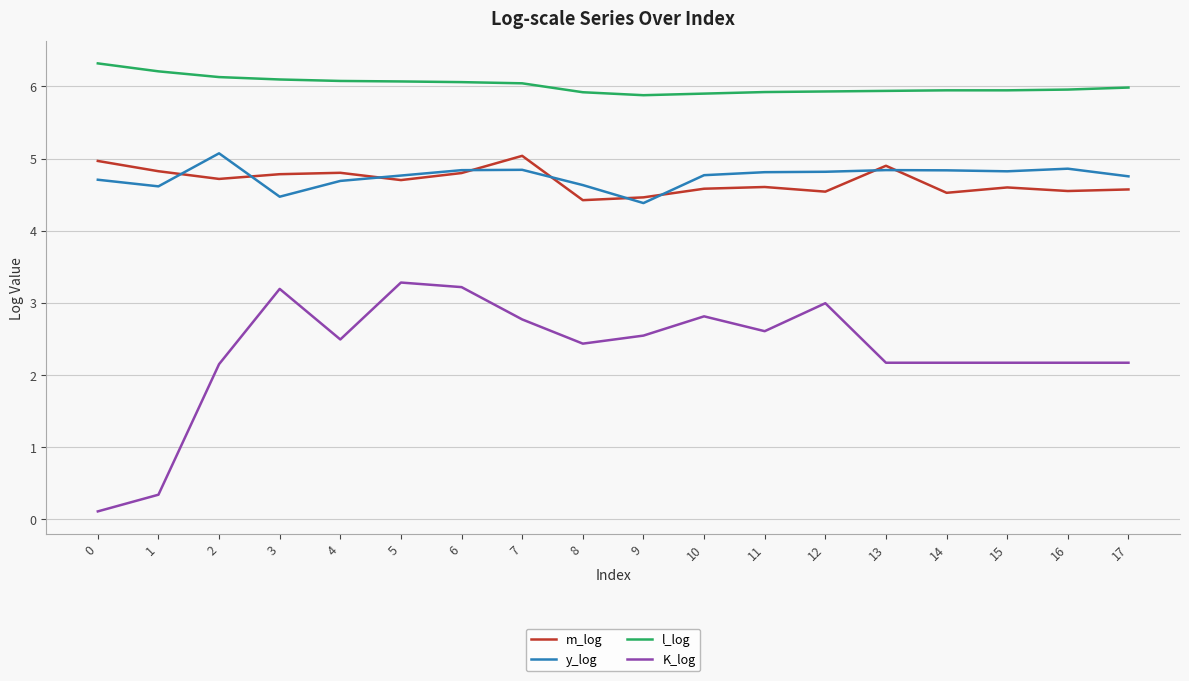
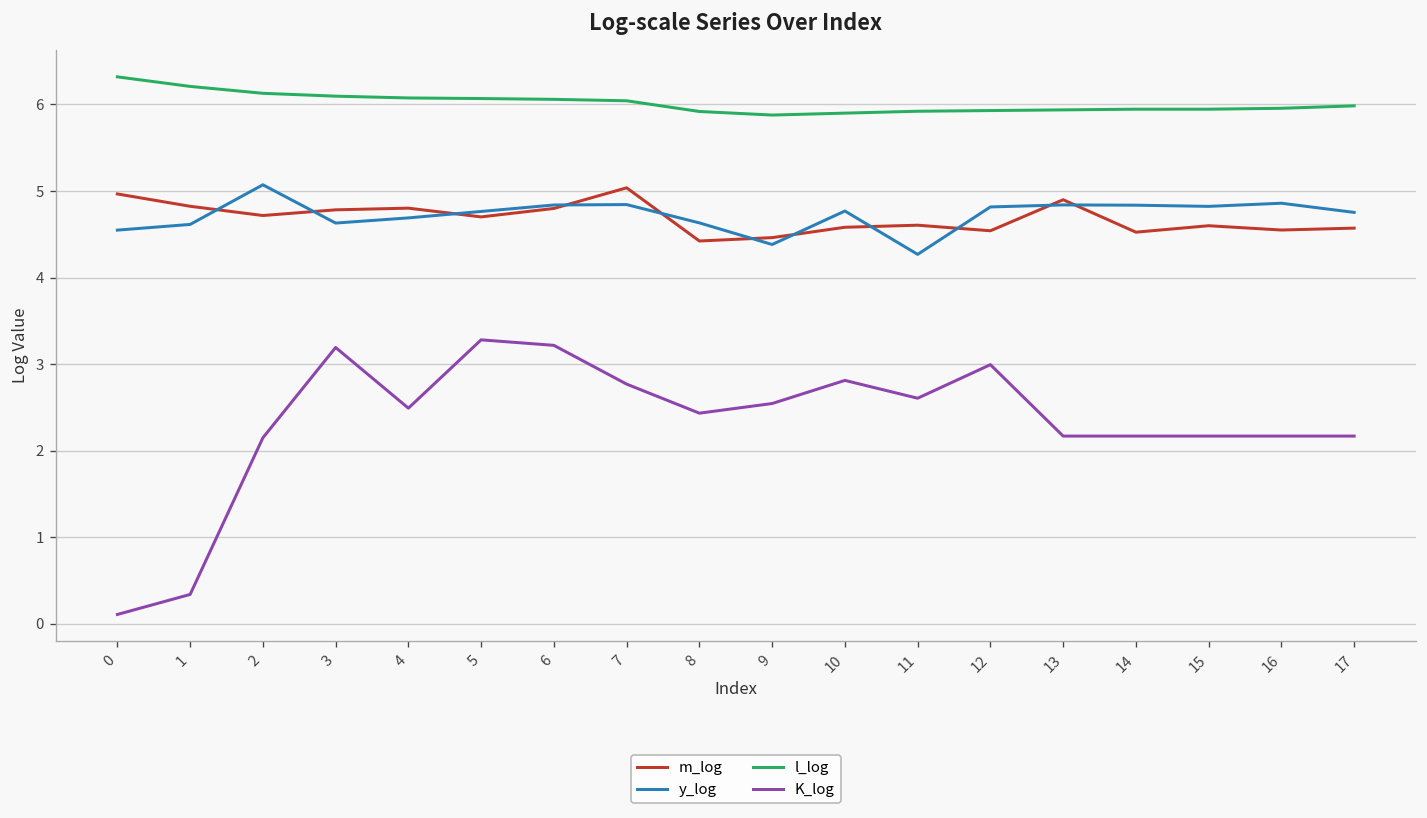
  {
    "m_log": {
      "0": 5.0,
      "1": 4.8,
      "2": 4.7,
      "3": 4.8,
      "4": 4.8,
      "5": 4.7,
      "6": 4.8,
      "7": 5.0,
      "8": 4.4,
      "9": 4.5,
      "10": 4.6,
      "11": 4.6,
      "12": 4.5,
      "13": 4.9,
      "14": 4.5,
      "15": 4.6,
      "16": 4.5,
      "17": 4.6
    },
    "y_log": {
-     "0": 4.7,
+     "0": 4.5,
      "1": 4.6,
      "2": 5.1,
-     "3": 4.5,
+     "3": 4.6,
      "4": 4.7,
      "5": 4.8,
      "6": 4.8,
      "7": 4.8,
      "8": 4.6,
      "9": 4.4,
      "10": 4.8,
-     "11": 4.8,
+     "11": 4.3,
      "12": 4.8,
      "13": 4.8,
      "14": 4.8,
      "15": 4.8,
      "16": 4.9,
      "17": 4.8
    },
    "l_log": {
      "0": 6.3,
      "1": 6.2,
      "2": 6.1,
      "3": 6.1,
      "4": 6.1,
      "5": 6.1,
      "6": 6.1,
      "7": 6.0,
      "8": 5.9,
      "9": 5.9,
      "10": 5.9,
      "11": 5.9,
      "12": 5.9,
      "13": 5.9,
      "14": 5.9,
      "15": 5.9,
      "16": 6.0,
      "17": 6.0
    },
    "K_log": {
      "0": 0.1,
      "1": 0.3,
      "2": 2.1,
      "3": 3.2,
      "4": 2.5,
      "5": 3.3,
      "6": 3.2,
      "7": 2.8,
      "8": 2.4,
      "9": 2.5,
      "10": 2.8,
      "11": 2.6,
      "12": 3.0,
      "13": 2.2,
      "14": 2.2,
      "15": 2.2,
      "16": 2.2,
      "17": 2.2
    }
  }
